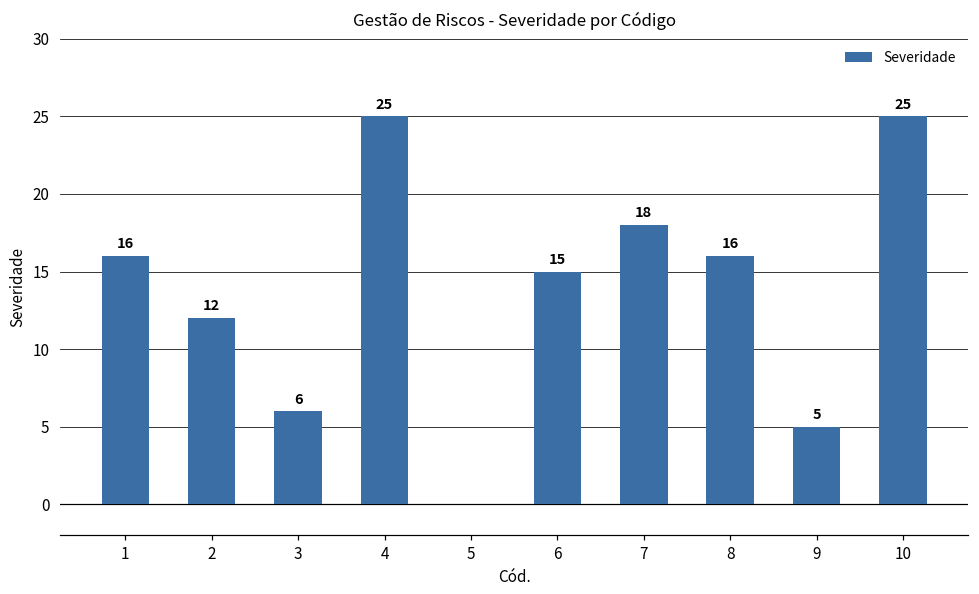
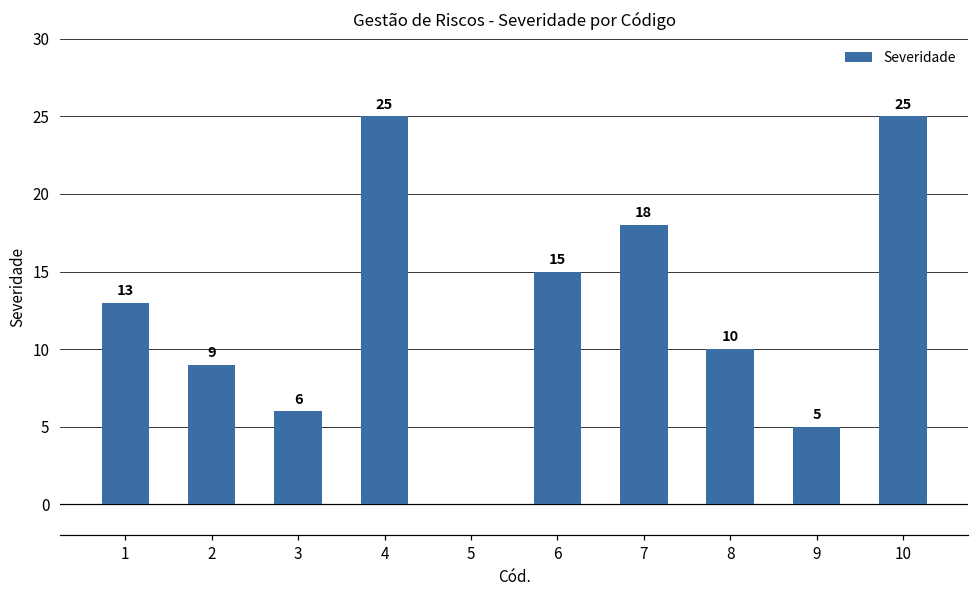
  {
-   "1": 16,
-   "2": 12,
+   "1": 13,
+   "2": 9,
    "3": 6,
    "4": 25,
    "6": 15,
    "7": 18,
-   "8": 16,
+   "8": 10,
    "9": 5,
    "10": 25
  }
